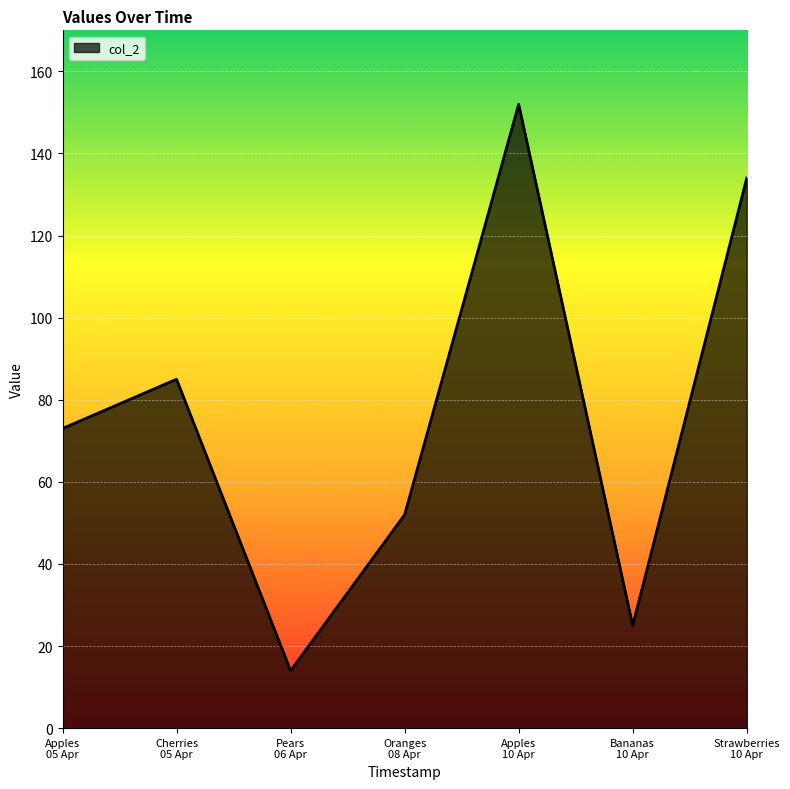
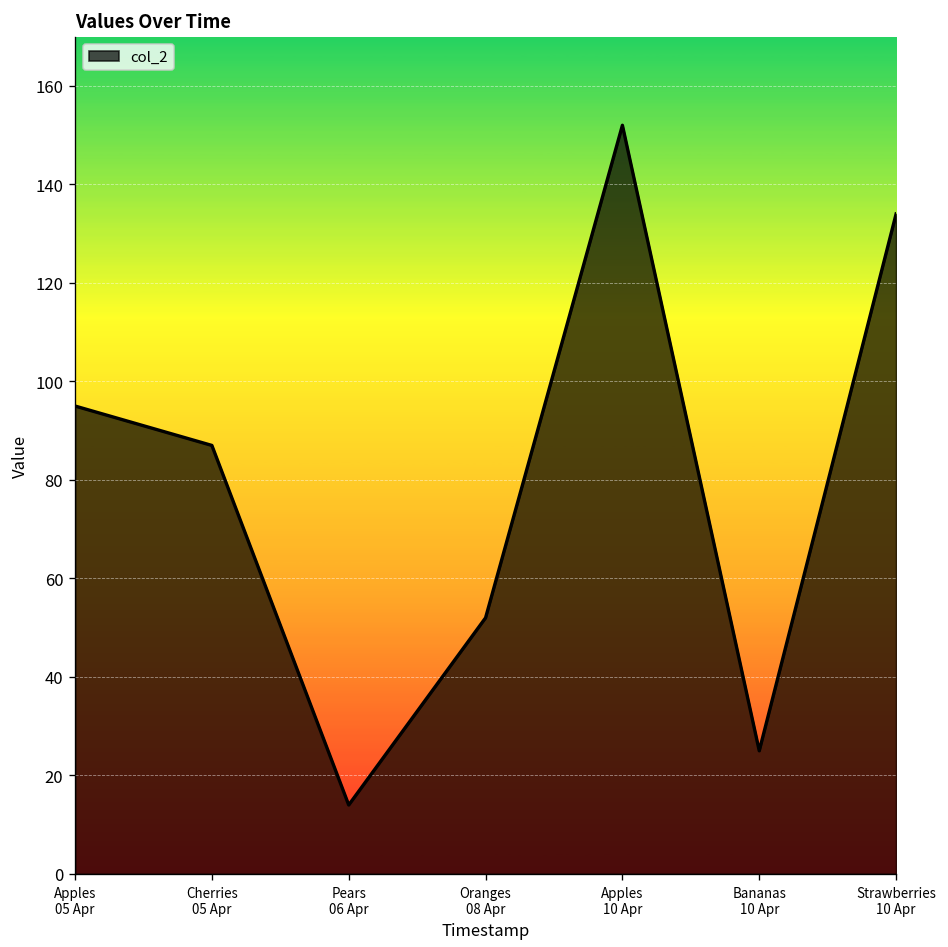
  {
-   "Apples 05 Apr": 73,
-   "Cherries 05 Apr": 85,
+   "Apples 05 Apr": 95,
+   "Cherries 05 Apr": 87,
    "Pears 06 Apr": 14,
    "Oranges 08 Apr": 52,
    "Apples 10 Apr": 152,
    "Bananas 10 Apr": 25,
    "Strawberries 10 Apr": 134
  }
